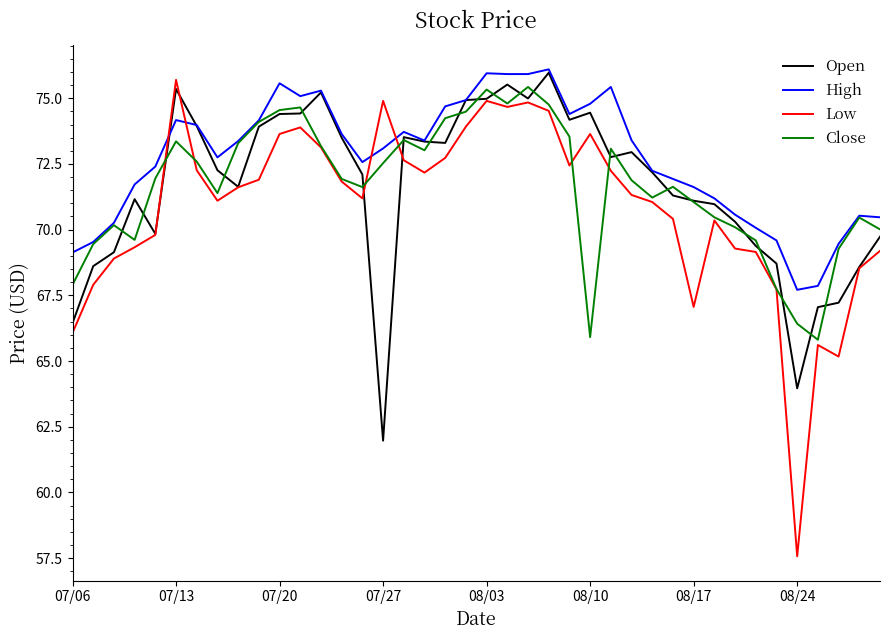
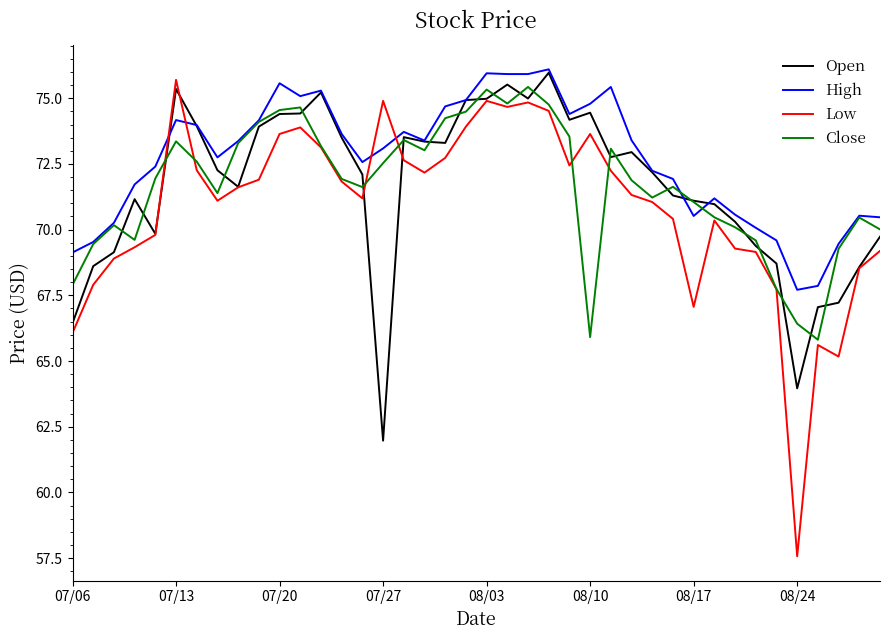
  {
    "Open": {
      "07/06": 66.4,
      "07/13": 75.4,
      "07/20": 74.4,
      "07/27": 62.0,
      "08/10": 74.5,
      "08/24": 64.0
    },
    "High": {
      "07/06": 69.1,
      "07/13": 74.2,
      "07/20": 75.6,
      "07/27": 73.1,
      "08/03": 76.0,
      "08/10": 74.8,
-     "08/17": 71.6,
+     "08/17": 70.5,
      "08/24": 67.7
    },
    "Low": {
      "07/06": 66.1,
      "07/13": 75.7,
      "07/20": 73.6,
      "07/27": 74.9,
      "08/10": 73.6,
      "08/17": 67.1,
      "08/24": 57.6
    },
    "Close": {
      "07/06": 67.9,
      "07/13": 73.4,
      "07/20": 74.6,
      "07/27": 72.5,
      "08/03": 75.3,
      "08/10": 65.9,
      "08/24": 66.4
    }
  }
